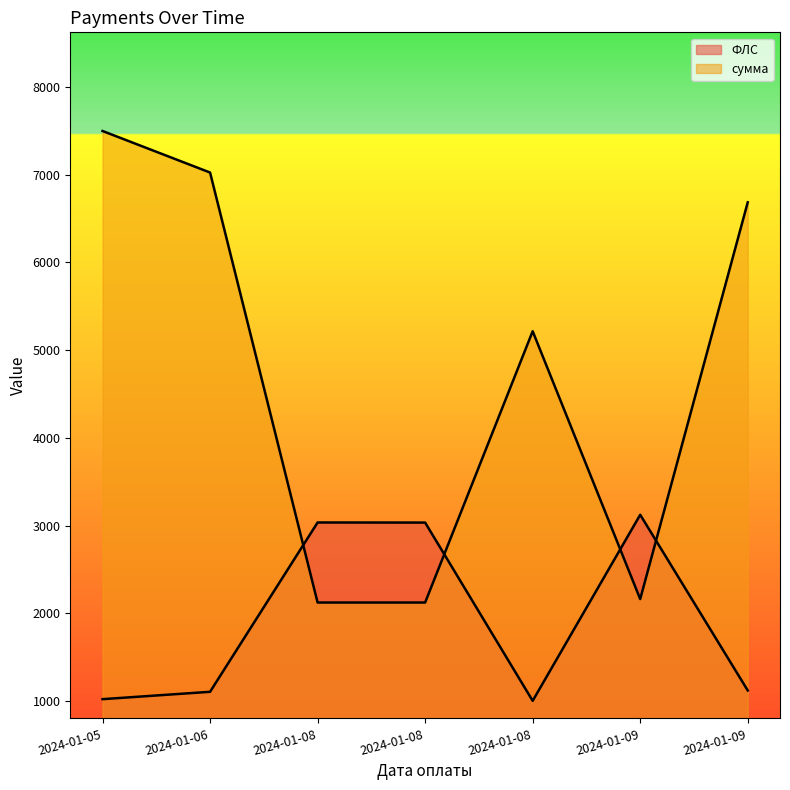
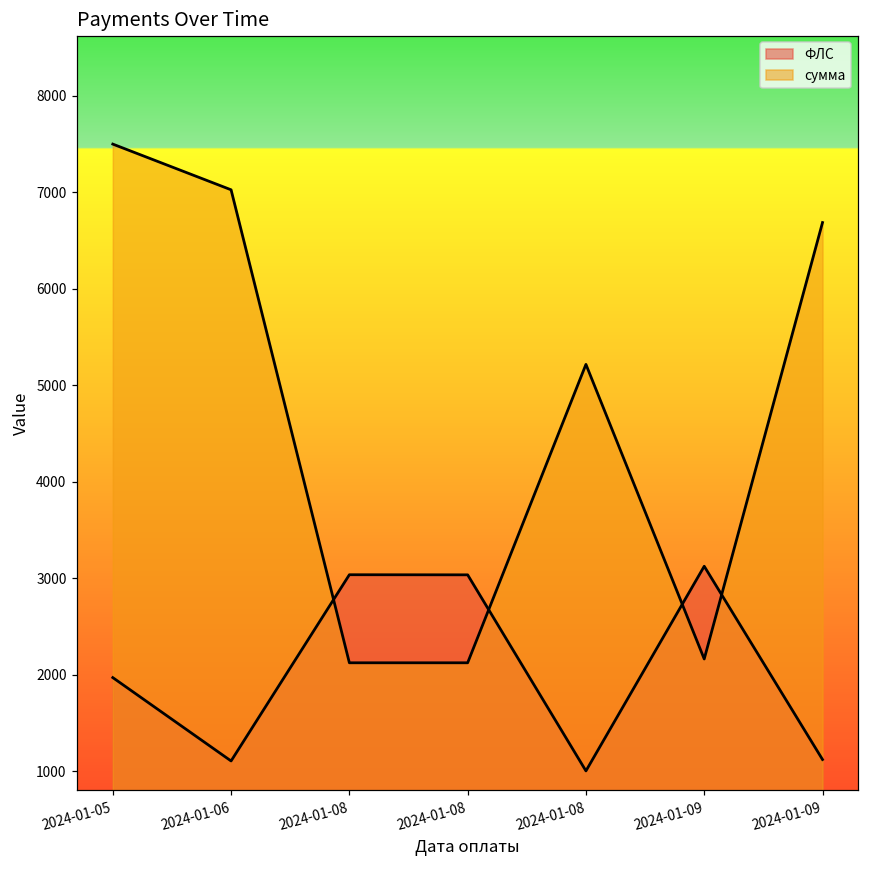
  {
    "ФЛС": {
-     "2024-01-05": 1000,
+     "2024-01-05": 2000,
      "2024-01-06": 1100
    },
    "сумма": {
      "2024-01-05": 7500,
      "2024-01-06": 7000
    }
  }
